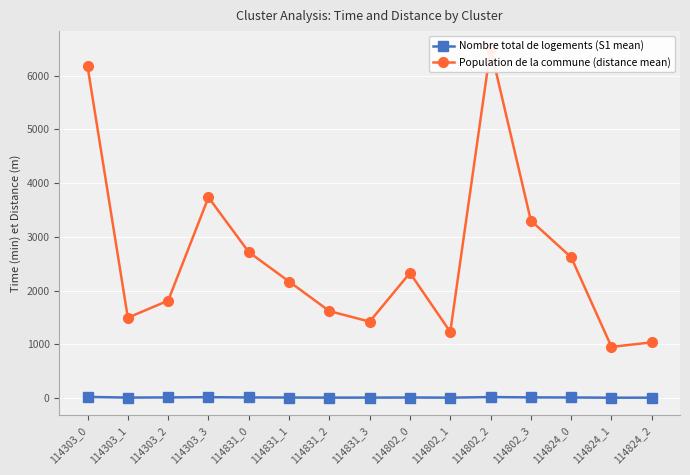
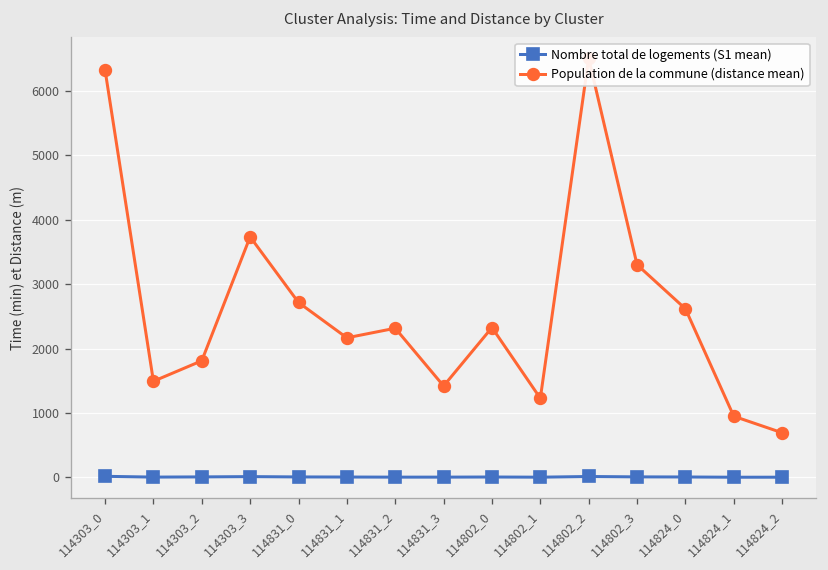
  {
    "Nombre total de logements (S1 mean)": {
      "114303_0": 0,
      "114303_1": 0,
      "114303_2": 0,
      "114303_3": 0,
      "114831_0": 0,
      "114831_1": 0,
      "114831_2": 0,
      "114831_3": 0,
      "114802_0": 0,
      "114802_1": 0,
      "114802_2": 0,
      "114802_3": 0,
      "114824_0": 0,
      "114824_1": 0,
      "114824_2": 0
    },
    "Population de la commune (distance mean)": {
-     "114303_0": 6200,
+     "114303_0": 6300,
      "114303_1": 1500,
      "114303_2": 1800,
      "114303_3": 3700,
      "114831_0": 2700,
      "114831_1": 2200,
-     "114831_2": 1600,
+     "114831_2": 2300,
      "114831_3": 1400,
      "114802_0": 2300,
      "114802_1": 1200,
      "114802_3": 3300,
      "114824_0": 2600,
      "114824_1": 900,
-     "114824_2": 1000
+     "114824_2": 700
    }
  }
